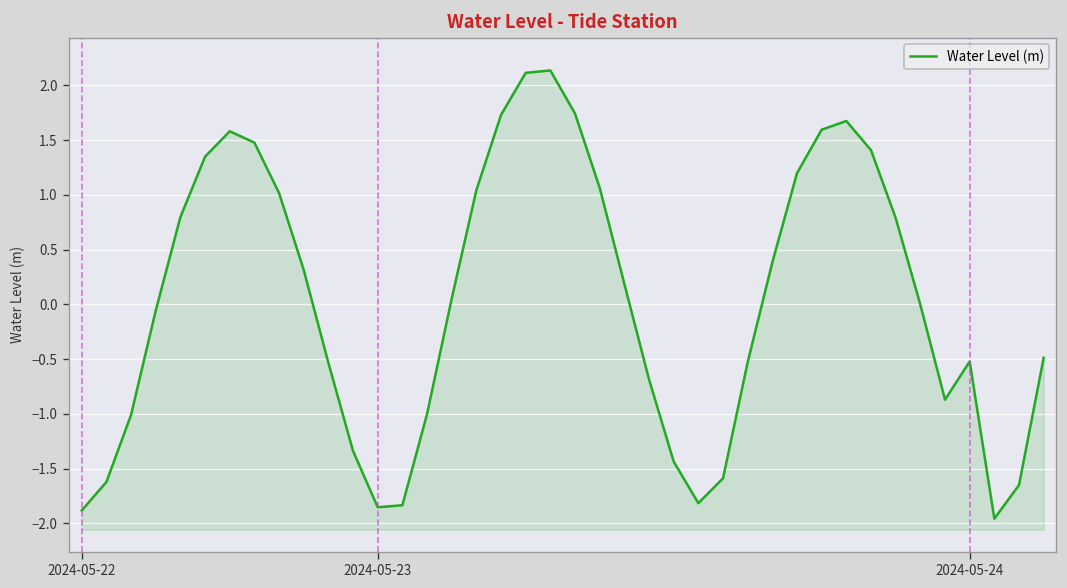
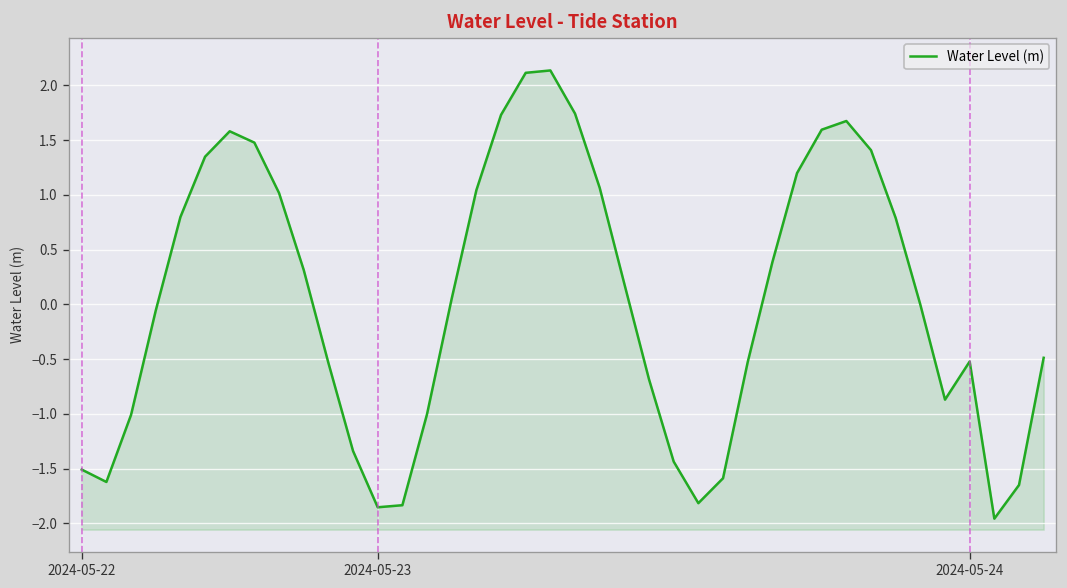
  {
-   "2024-05-22": -1.9,
+   "2024-05-22": -1.5,
    "2024-05-23": -1.9,
    "2024-05-24": -0.5
  }
